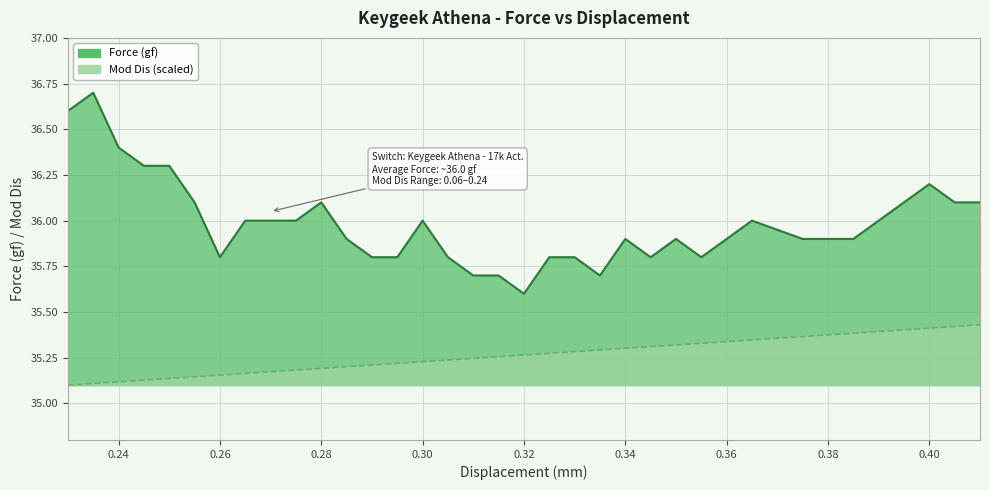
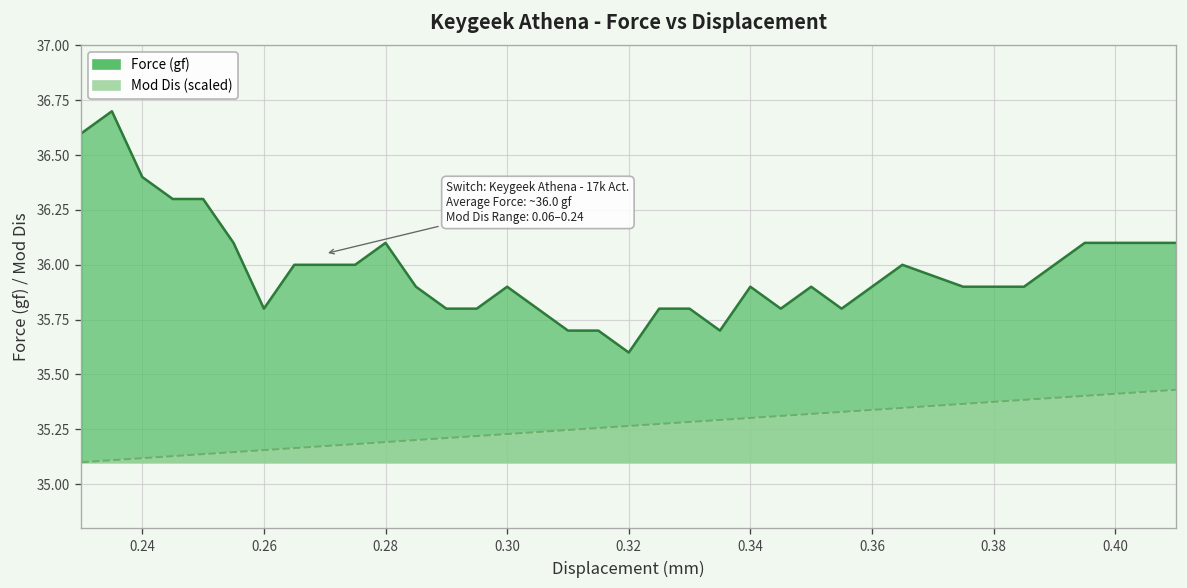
  {
    "Force (gf)": {
      "0.24": 36.4,
      "0.26": 35.8,
-     "0.30": 36.0,
+     "0.30": 35.9,
      "0.32": 35.6,
      "0.34": 35.9,
      "0.36": 35.9,
      "0.38": 35.9,
-     "0.40": 36.2
+     "0.40": 36.1
    }
  }
